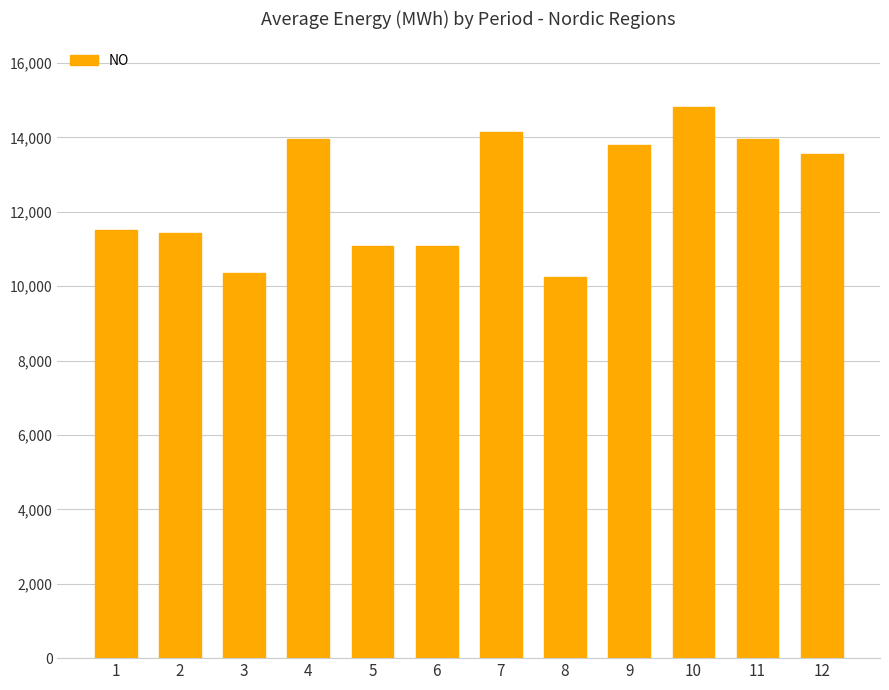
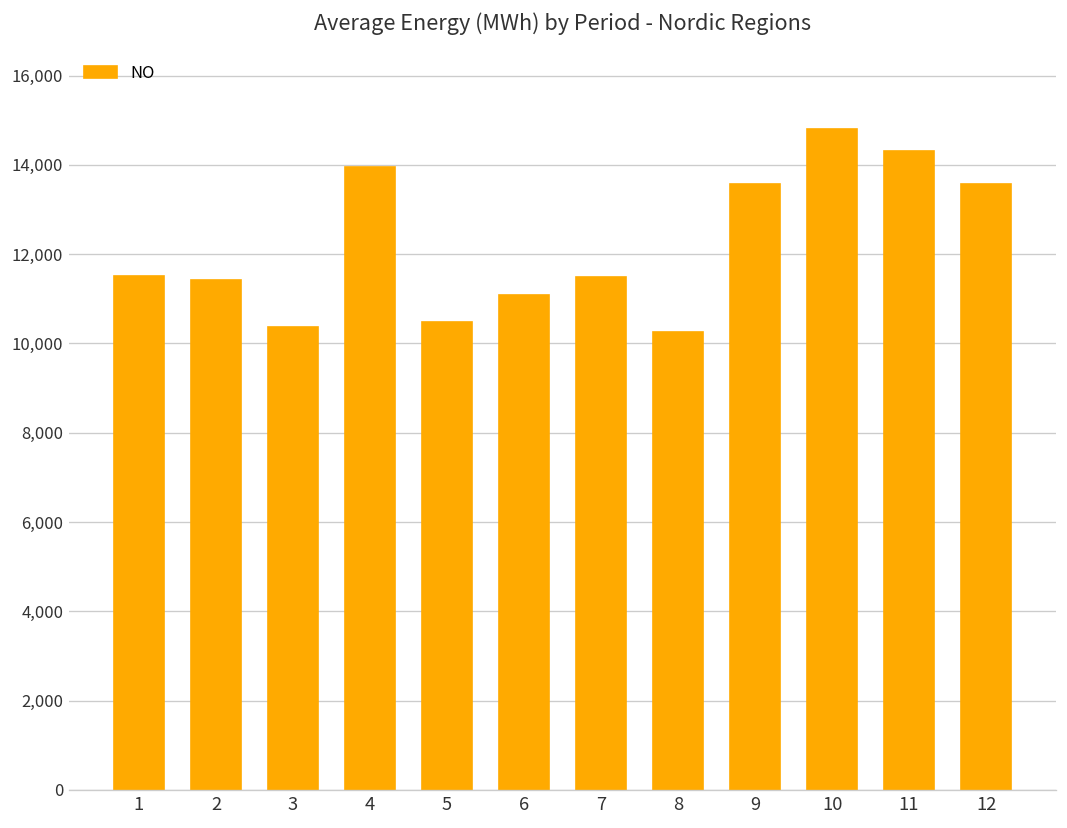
  {
    "1": "11,500",
    "2": "11,400",
    "3": "10,400",
    "4": "14,000",
-   "5": "11,100",
+   "5": "10,500",
    "6": "11,100",
-   "7": "14,100",
+   "7": "11,500",
    "8": "10,300",
-   "9": "13,800",
+   "9": "13,600",
    "10": "14,800",
-   "11": "14,000",
+   "11": "14,300",
    "12": "13,600"
  }
